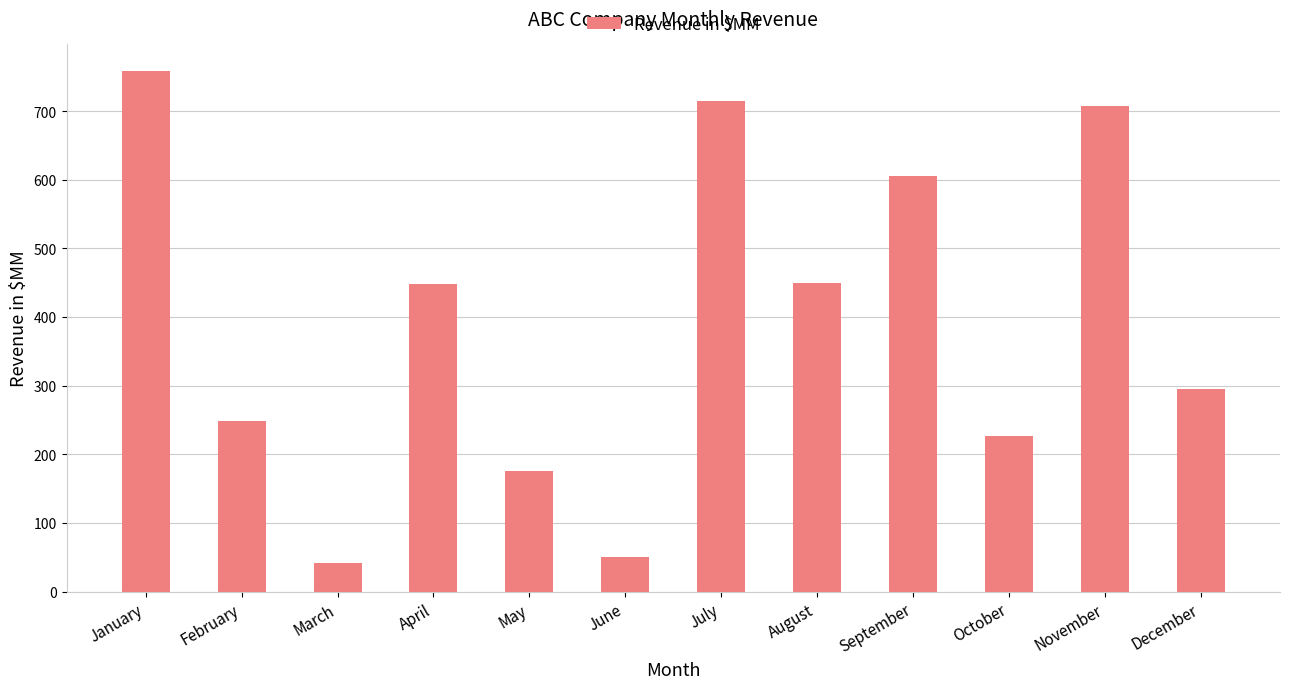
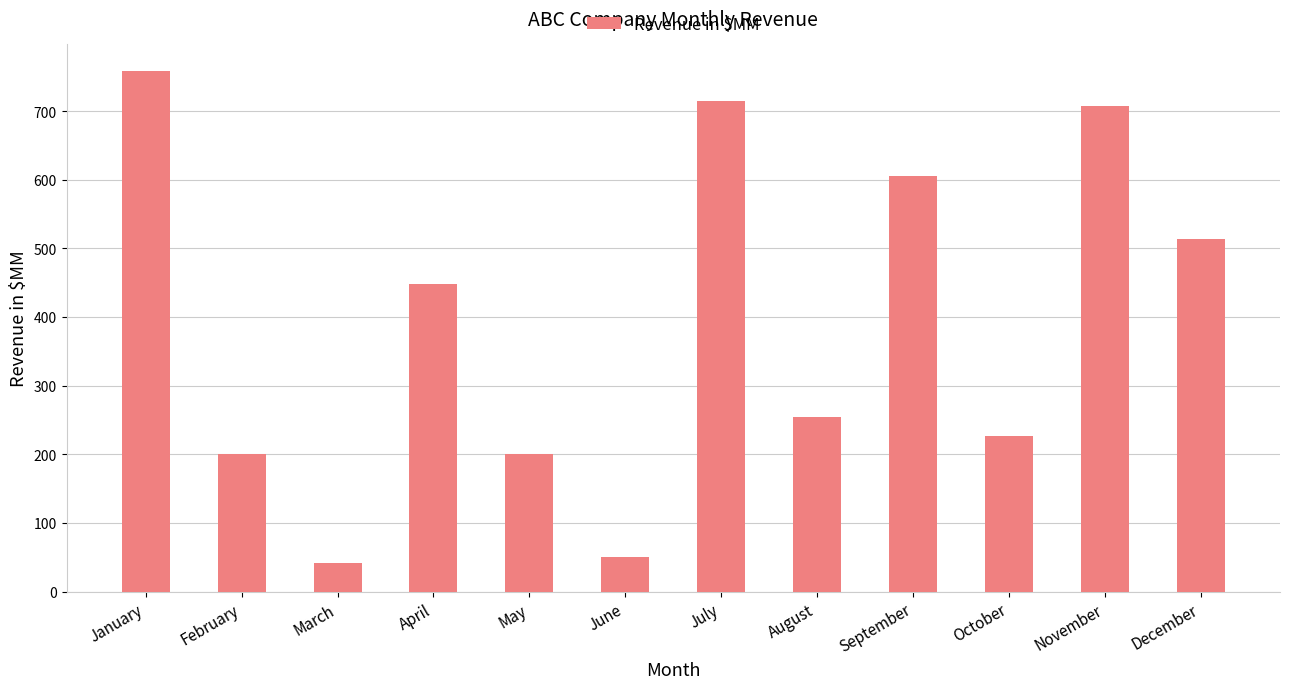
  {
    "January": 760,
-   "February": 250,
+   "February": 200,
    "March": 40,
    "April": 450,
-   "May": 180,
+   "May": 200,
    "June": 50,
    "July": 710,
-   "August": 450,
+   "August": 260,
    "September": 610,
    "October": 230,
    "November": 710,
-   "December": 300
+   "December": 510
  }
